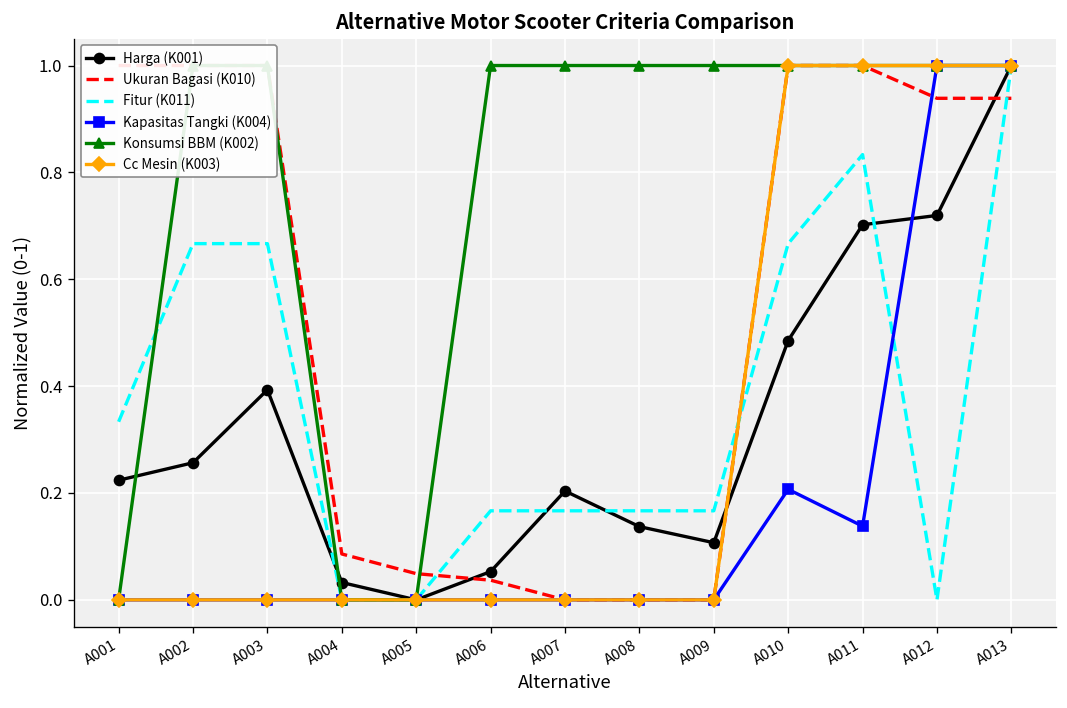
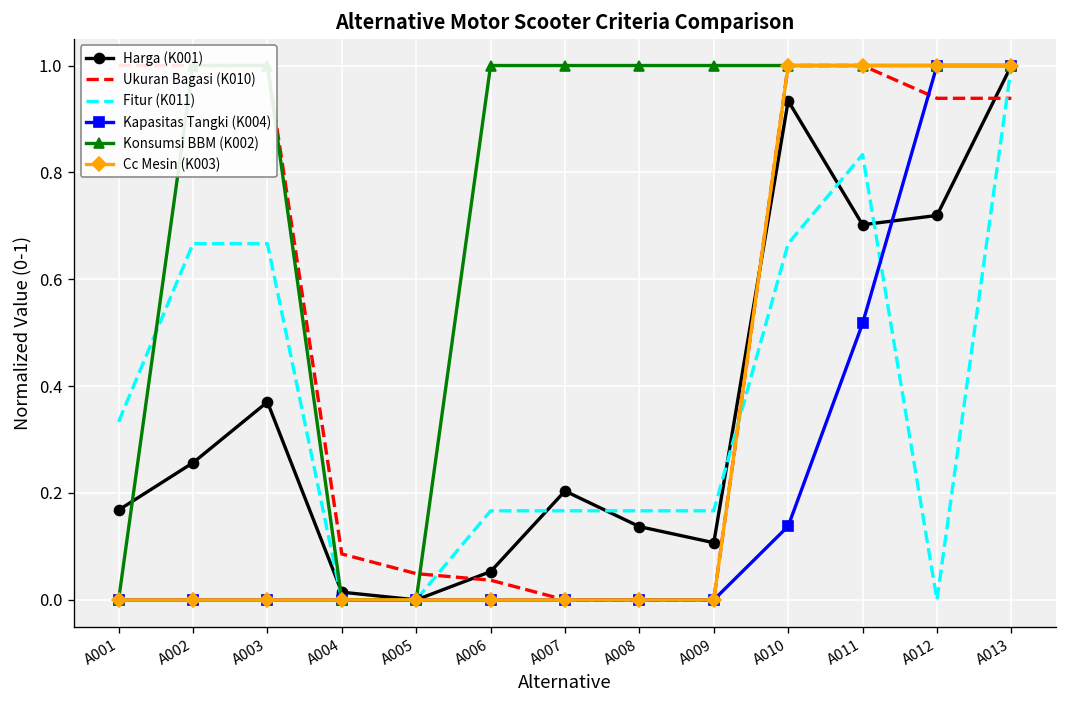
  {
    "Harga (K001)": {
-     "A001": 0.22,
+     "A001": 0.17,
      "A002": 0.26,
-     "A003": 0.39,
-     "A004": 0.03,
+     "A003": 0.37,
+     "A004": 0.01,
      "A006": 0.05,
      "A007": 0.20,
      "A008": 0.14,
      "A009": 0.11,
-     "A010": 0.49,
+     "A010": 0.93,
      "A011": 0.70,
      "A012": 0.72
    },
    "Ukuran Bagasi (K010)": {
      "A004": 0.09,
      "A005": 0.05,
      "A006": 0.04,
      "A012": 0.94,
      "A013": 0.94
    },
    "Fitur (K011)": {
      "A001": 0.33,
      "A002": 0.67,
      "A003": 0.67,
      "A006": 0.17,
      "A007": 0.17,
      "A008": 0.17,
      "A009": 0.17,
      "A010": 0.67,
      "A011": 0.83,
      "A012": 0.00
    },
    "Kapasitas Tangki (K004)": {
-     "A010": 0.21,
-     "A011": 0.14
+     "A010": 0.14,
+     "A011": 0.52
    },
    "Konsumsi BBM (K002)": {
      "A006": 1.00,
      "A007": 1.00,
      "A008": 1.00,
      "A009": 1.00
    }
  }
